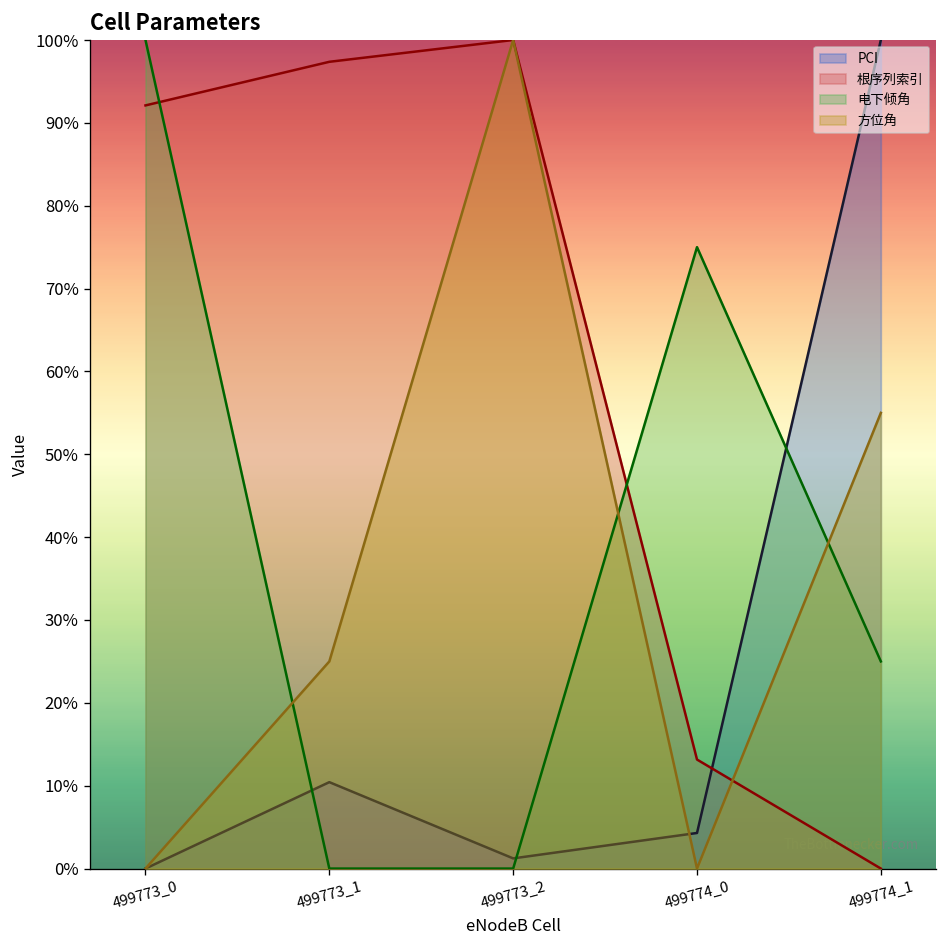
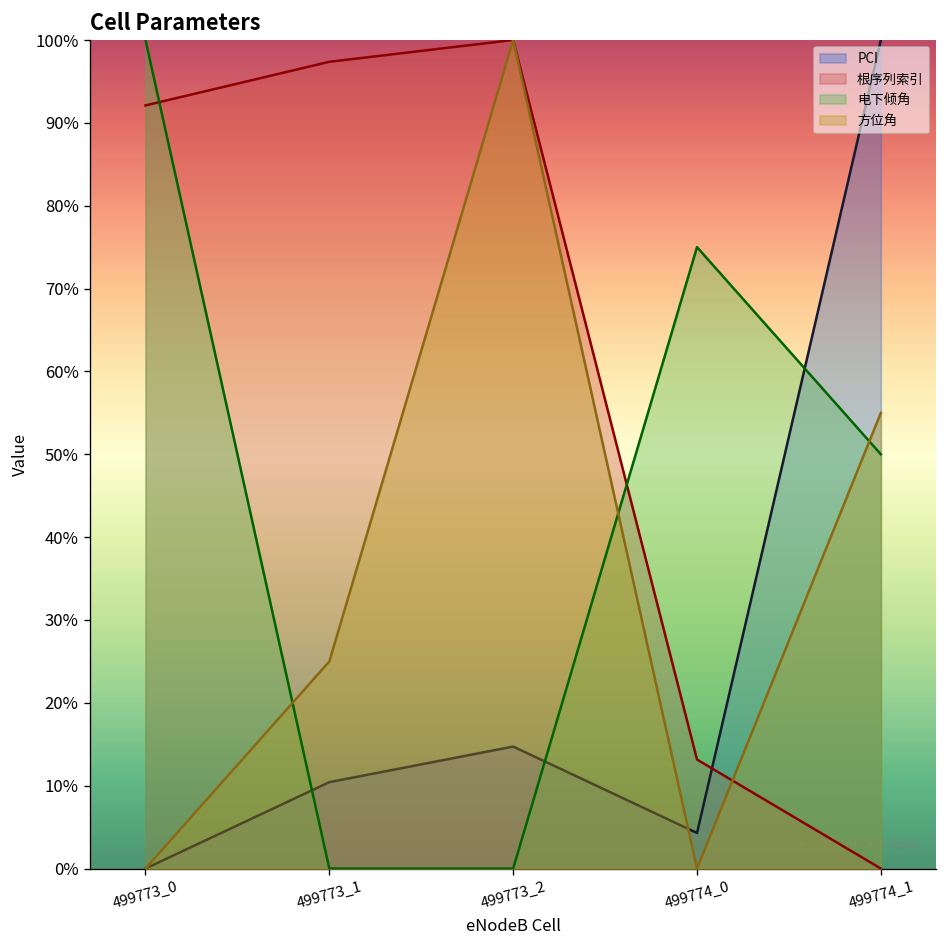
  {
    "PCI": {
      "499773_1": "10%",
-     "499773_2": "1%",
+     "499773_2": "15%",
      "499774_0": "4%",
      "499774_1": "100%"
    },
    "电下倾角": {
      "499773_0": "100%",
      "499773_1": "0%",
      "499773_2": "0%",
      "499774_0": "75%",
-     "499774_1": "25%"
+     "499774_1": "50%"
    }
  }
